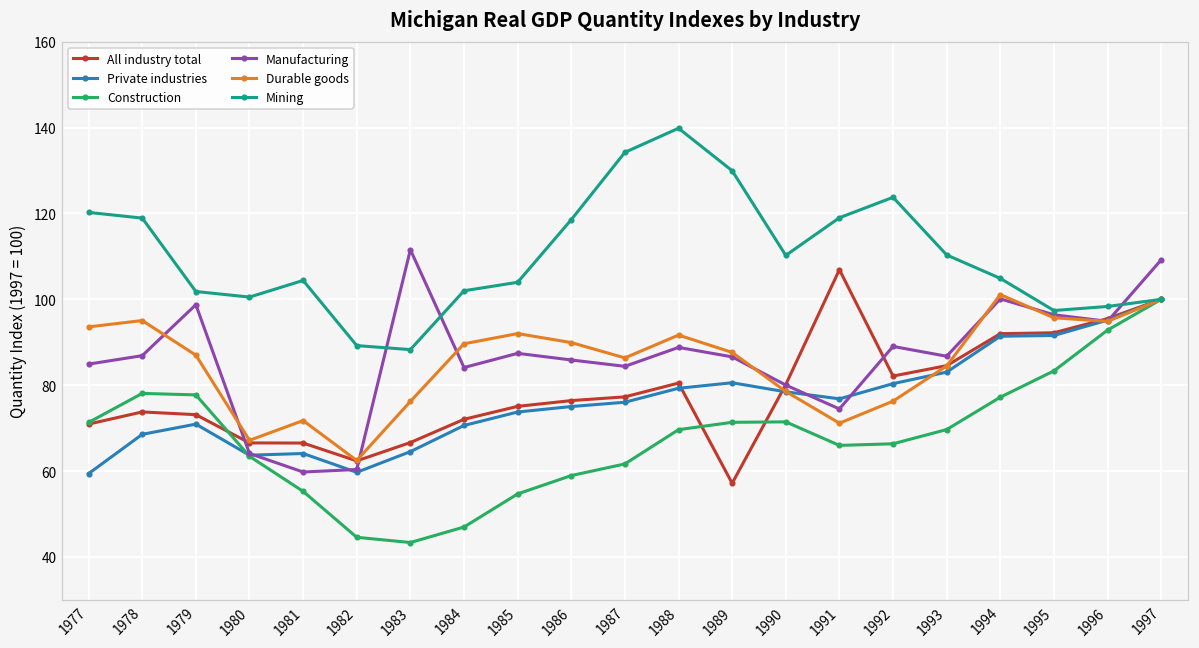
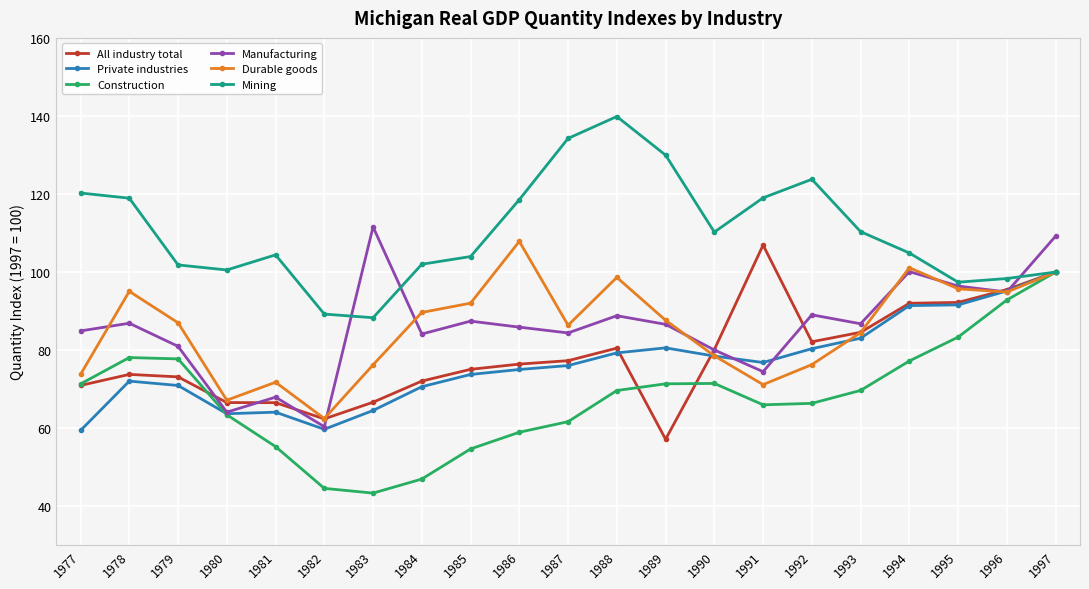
  {
    "All industry total": {
      "1978": 74,
      "1979": 73,
      "1981": 67,
      "1983": 67,
      "1984": 72,
      "1985": 75,
      "1986": 76,
      "1987": 77,
      "1988": 81,
      "1989": 57,
      "1991": 107,
      "1992": 82
    },
    "Private industries": {
      "1977": 59,
-     "1978": 69,
+     "1978": 72,
      "1979": 71,
      "1981": 64,
      "1982": 60,
      "1983": 65,
      "1984": 71,
      "1985": 74,
      "1986": 75,
      "1987": 76,
      "1988": 79,
      "1989": 81,
      "1991": 77,
      "1992": 80,
      "1993": 83
    },
    "Manufacturing": {
      "1977": 85,
      "1978": 87,
-     "1979": 99,
-     "1981": 60,
+     "1979": 81,
+     "1981": 68,
      "1982": 60,
      "1983": 112,
      "1984": 84,
      "1985": 87,
      "1986": 86,
      "1987": 84,
      "1988": 89,
      "1989": 87,
      "1991": 74,
      "1992": 89,
      "1993": 87,
      "1994": 100,
      "1995": 96,
      "1997": 109
    },
    "Durable goods": {
-     "1977": 94,
+     "1977": 74,
      "1978": 95,
      "1979": 87,
      "1981": 72,
      "1983": 76,
      "1984": 90,
      "1985": 92,
-     "1986": 90,
+     "1986": 108,
      "1987": 86,
-     "1988": 92,
+     "1988": 99,
      "1989": 88,
      "1991": 71,
      "1992": 76,
      "1994": 101,
      "1995": 96
    }
  }
